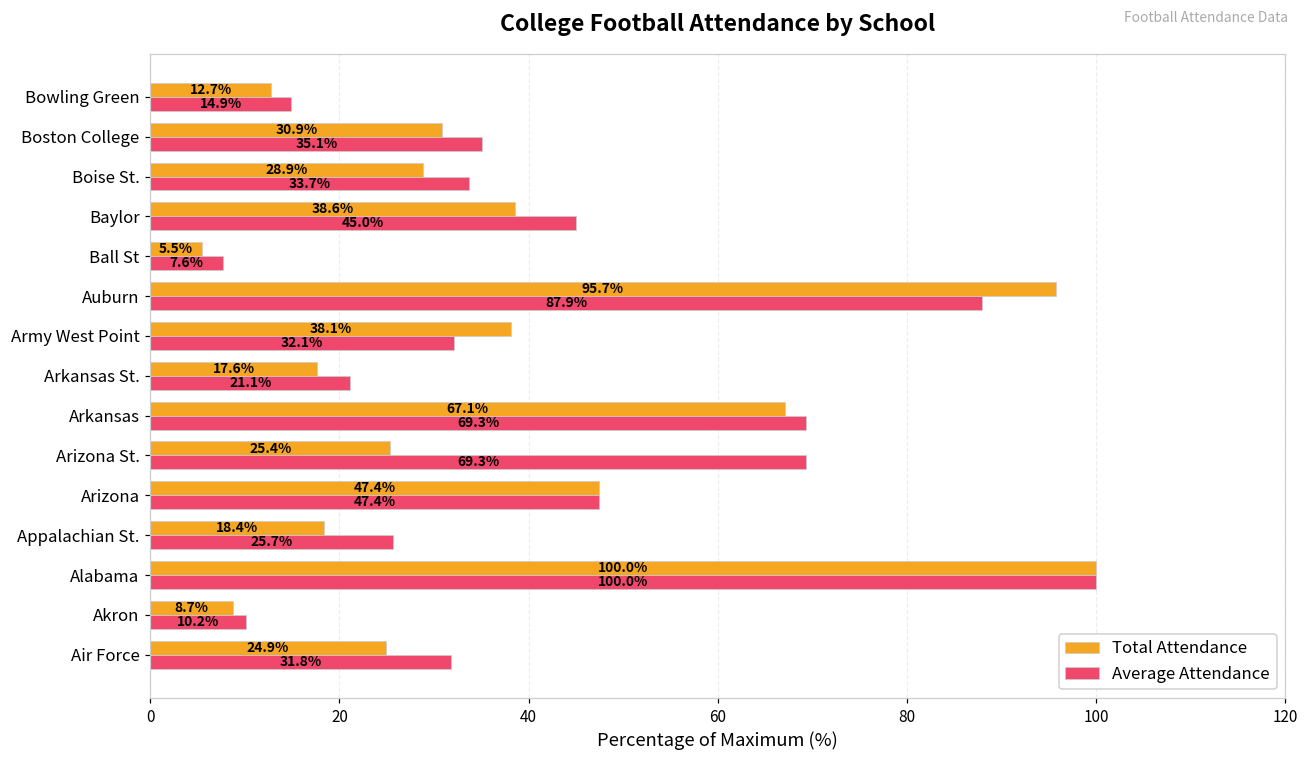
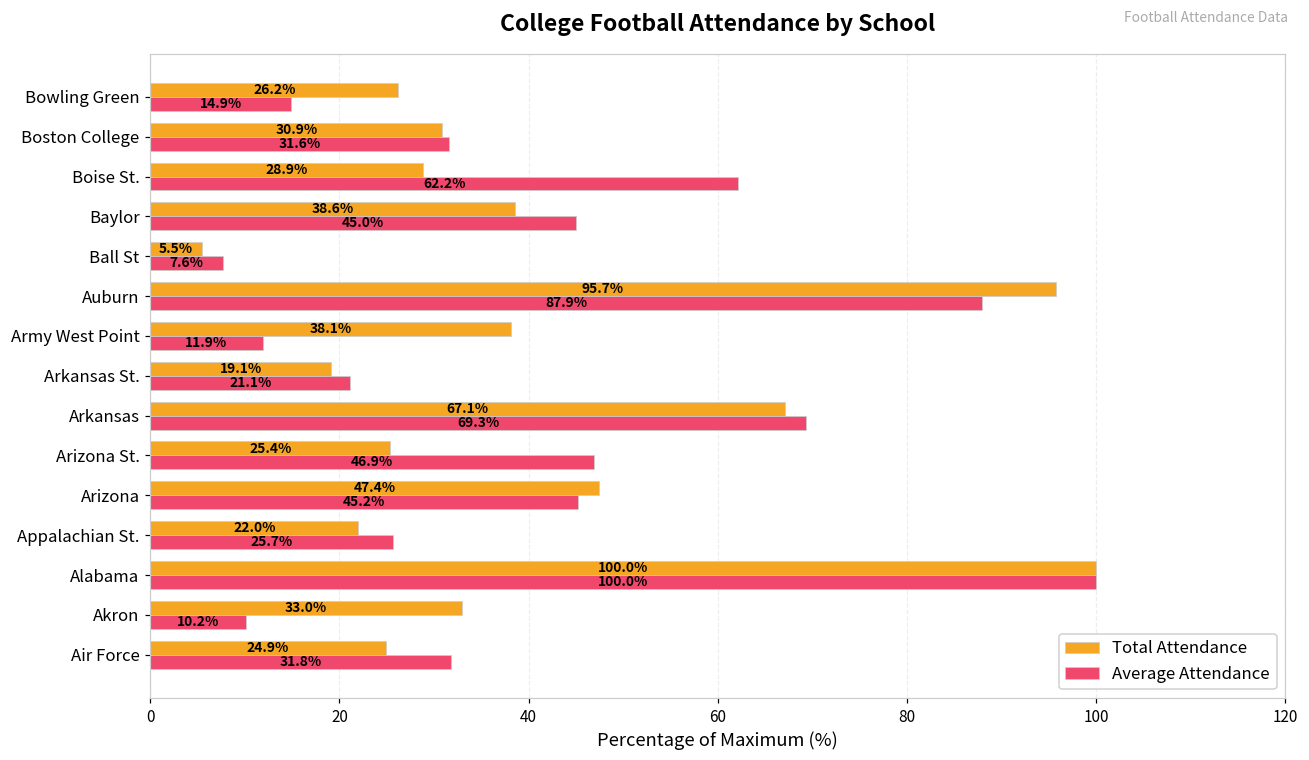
  {
    "Total Attendance": {
-     "Bowling Green": "12.7%",
+     "Bowling Green": "26.2%",
      "Boston College": "30.9%",
      "Boise St.": "28.9%",
      "Baylor": "38.6%",
      "Ball St": "5.5%",
      "Auburn": "95.7%",
      "Army West Point": "38.1%",
-     "Arkansas St.": "17.6%",
+     "Arkansas St.": "19.1%",
      "Arkansas": "67.1%",
      "Arizona St.": "25.4%",
      "Arizona": "47.4%",
-     "Appalachian St.": "18.4%",
+     "Appalachian St.": "22.0%",
      "Alabama": "100.0%",
-     "Akron": "8.7%",
+     "Akron": "33.0%",
      "Air Force": "24.9%"
    },
    "Average Attendance": {
      "Bowling Green": "14.9%",
-     "Boston College": "35.1%",
-     "Boise St.": "33.7%",
+     "Boston College": "31.6%",
+     "Boise St.": "62.2%",
      "Baylor": "45.0%",
      "Ball St": "7.6%",
      "Auburn": "87.9%",
-     "Army West Point": "32.1%",
+     "Army West Point": "11.9%",
      "Arkansas St.": "21.1%",
      "Arkansas": "69.3%",
-     "Arizona St.": "69.3%",
-     "Arizona": "47.4%",
+     "Arizona St.": "46.9%",
+     "Arizona": "45.2%",
      "Appalachian St.": "25.7%",
      "Alabama": "100.0%",
      "Akron": "10.2%",
      "Air Force": "31.8%"
    }
  }
